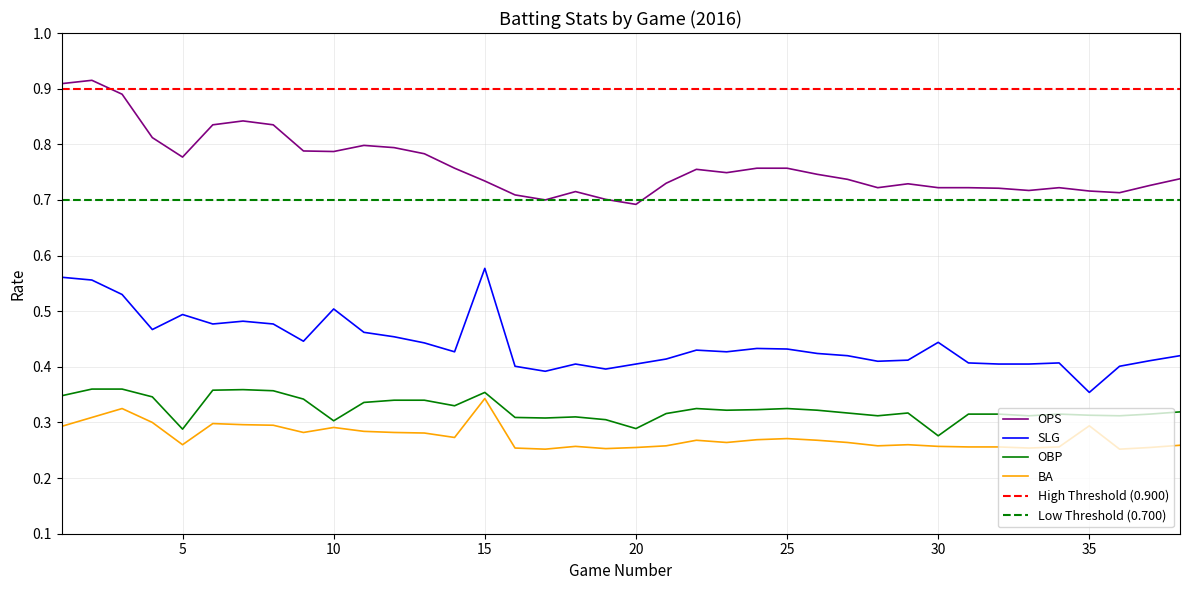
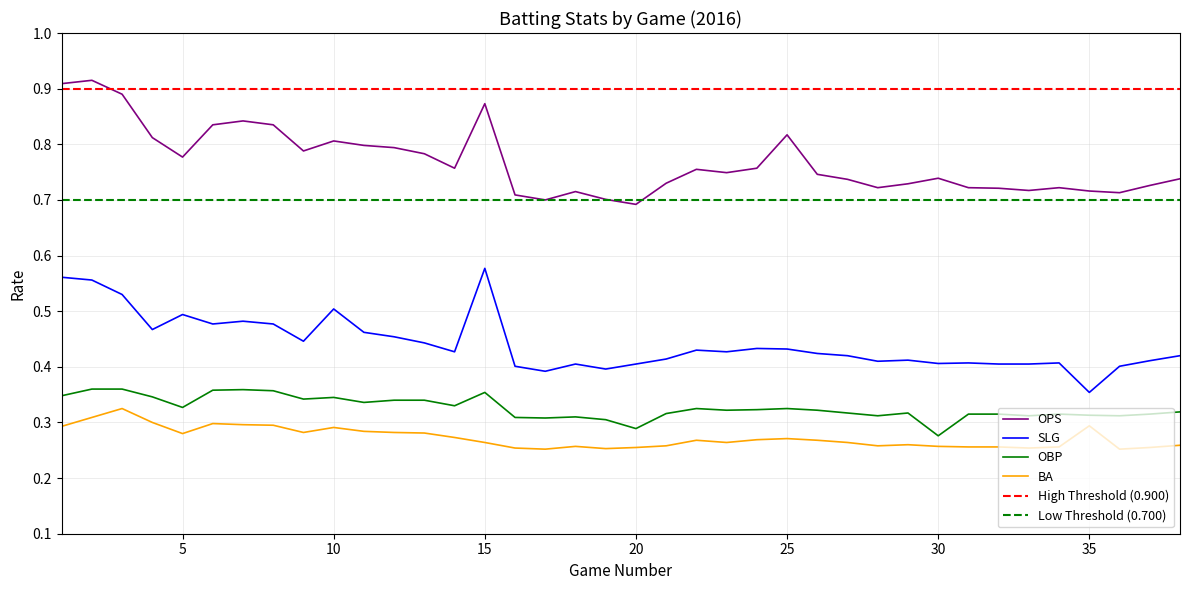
  {
    "OPS": {
      "5": 0.78,
-     "10": 0.79,
-     "15": 0.73,
+     "10": 0.81,
+     "15": 0.87,
      "20": 0.69,
-     "25": 0.76,
-     "30": 0.72,
+     "25": 0.82,
+     "30": 0.74,
      "35": 0.72
    },
    "SLG": {
      "5": 0.49,
      "10": 0.50,
      "15": 0.58,
      "20": 0.41,
      "25": 0.43,
-     "30": 0.44,
+     "30": 0.41,
      "35": 0.35
    },
    "OBP": {
-     "5": 0.29,
-     "10": 0.30,
+     "5": 0.33,
+     "10": 0.35,
      "15": 0.35,
      "20": 0.29,
      "25": 0.33,
      "30": 0.28
    },
    "BA": {
-     "5": 0.26,
+     "5": 0.28,
      "10": 0.29,
-     "15": 0.34,
+     "15": 0.26,
      "20": 0.26,
      "25": 0.27,
      "30": 0.26
    }
  }
